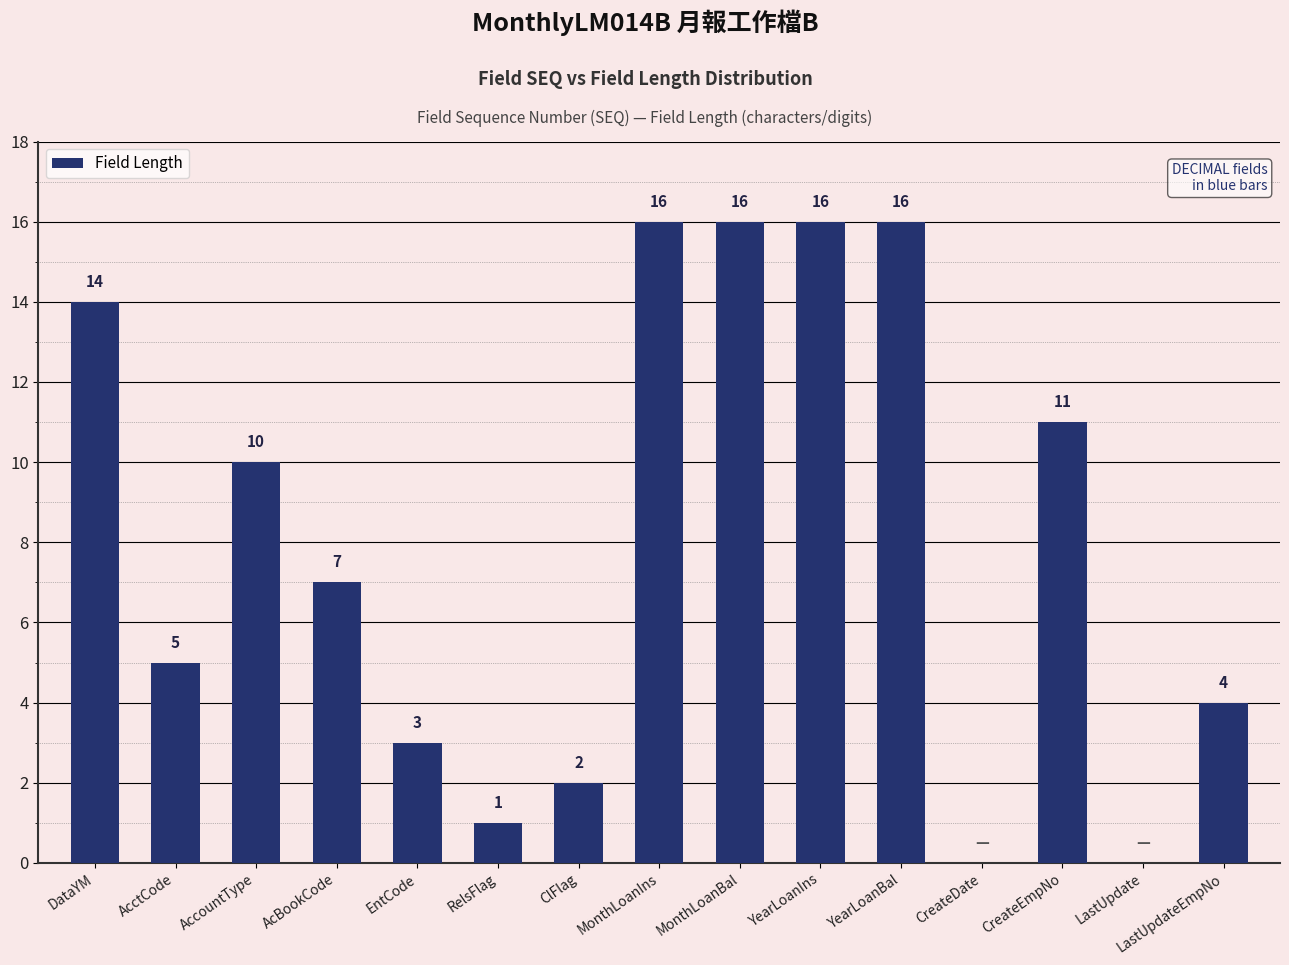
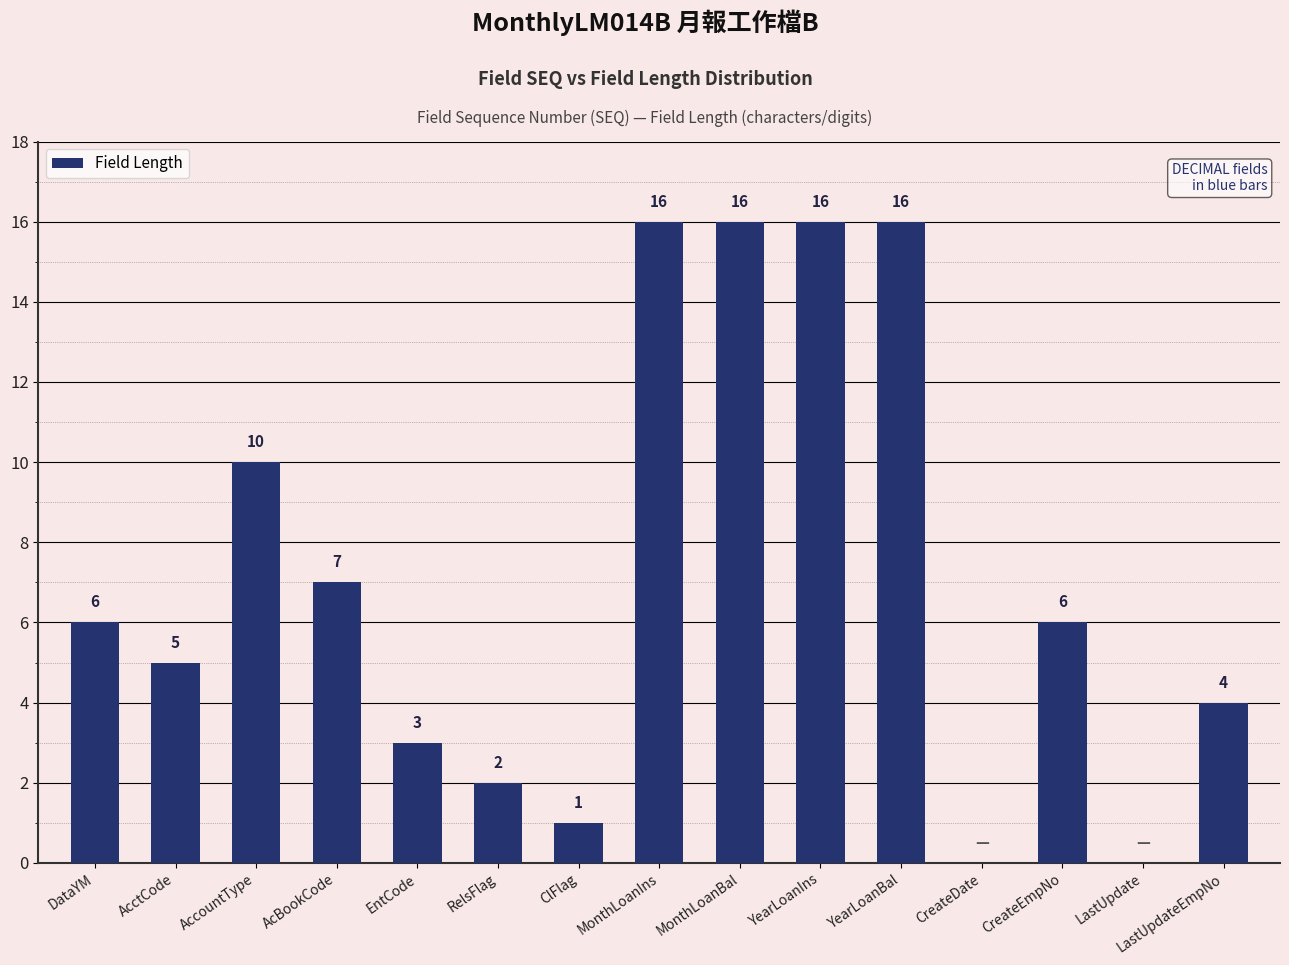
  {
-   "DataYM": 14,
+   "DataYM": 6,
    "AcctCode": 5,
    "AccountType": 10,
    "AcBookCode": 7,
    "EntCode": 3,
-   "RelsFlag": 1,
-   "ClFlag": 2,
+   "RelsFlag": 2,
+   "ClFlag": 1,
    "MonthLoanIns": 16,
    "MonthLoanBal": 16,
    "YearLoanIns": 16,
    "YearLoanBal": 16,
-   "CreateEmpNo": 11,
+   "CreateEmpNo": 6,
    "LastUpdateEmpNo": 4
  }
